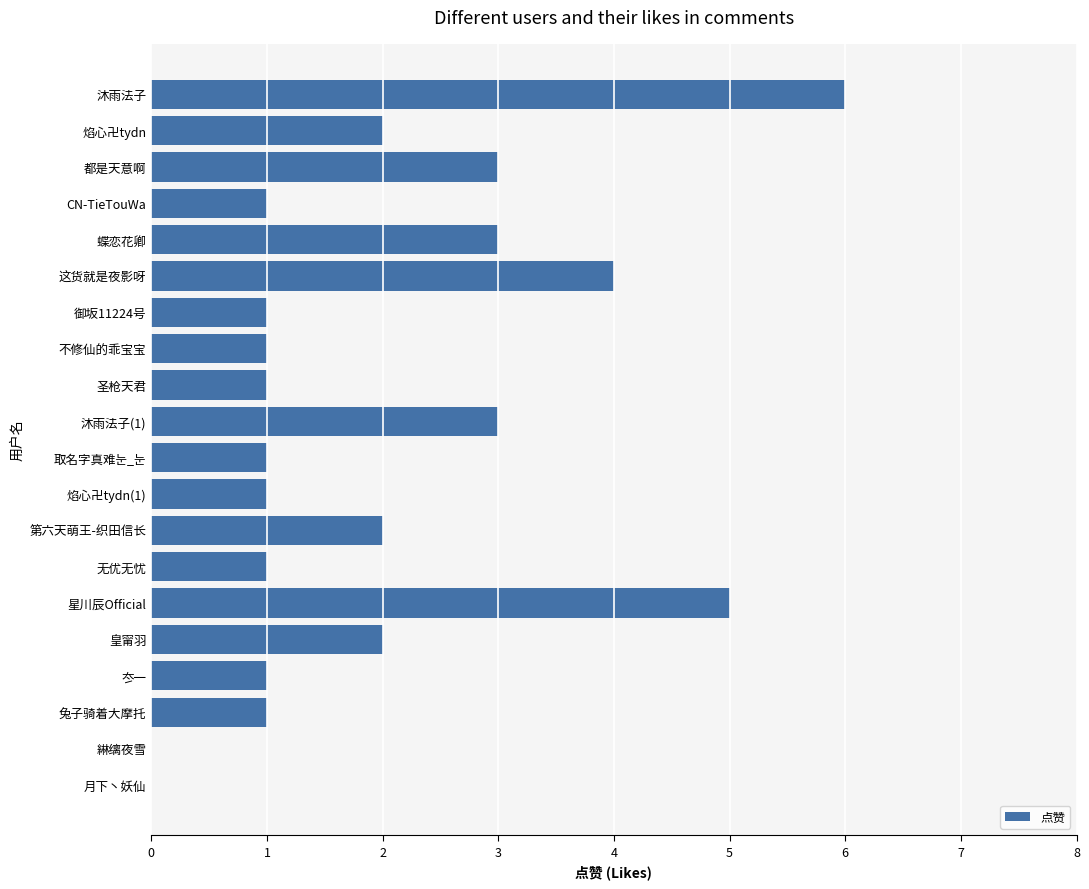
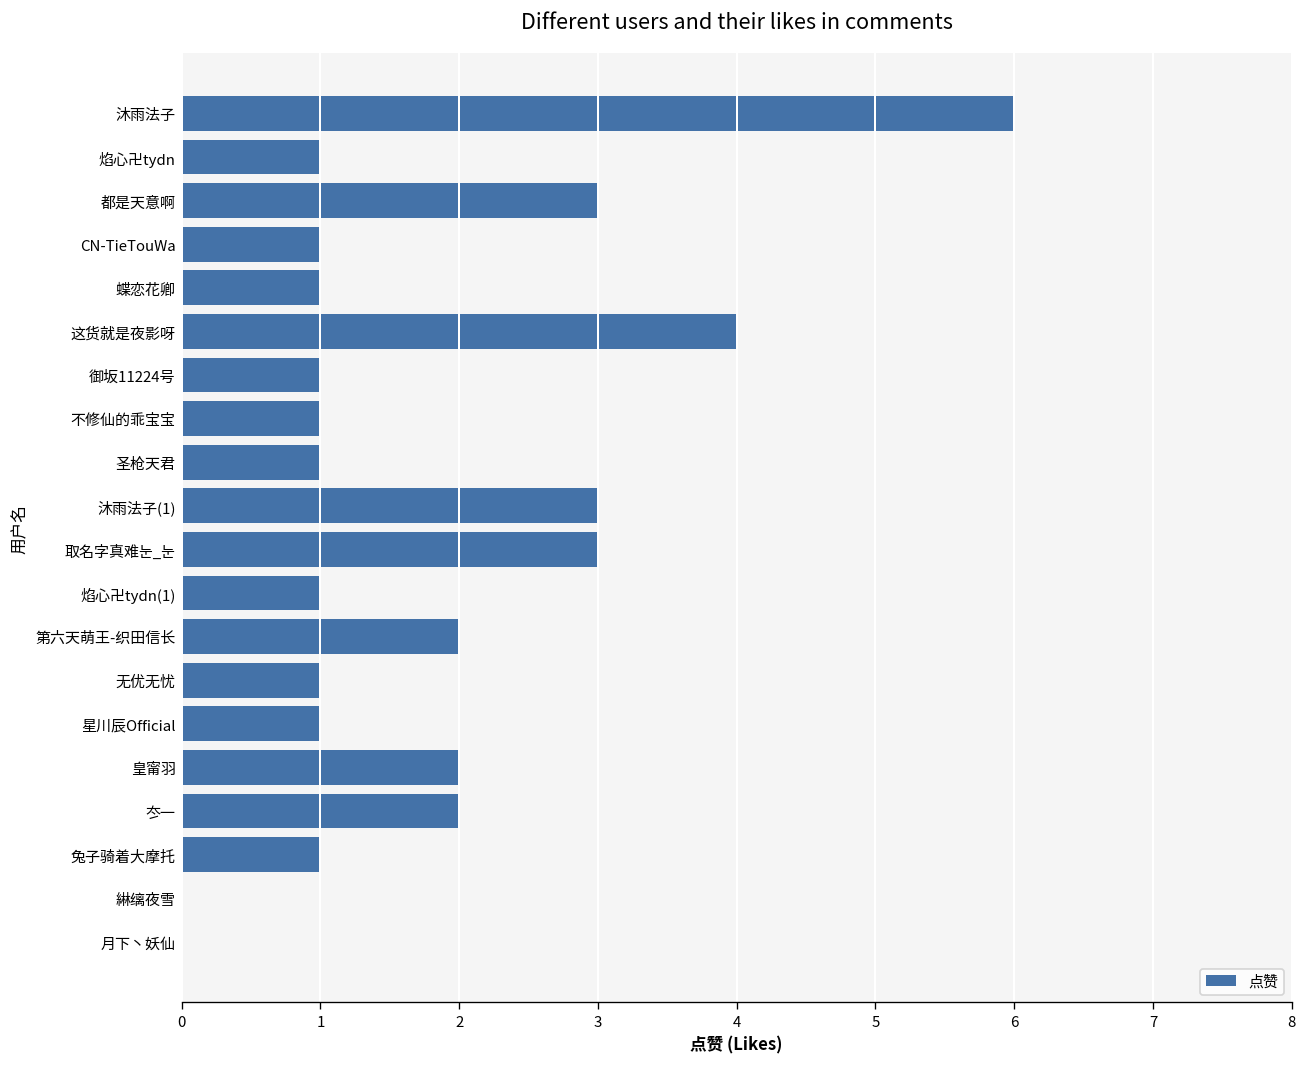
  {
    "沐雨法子": 6,
-   "焰心卍tydn": 2,
+   "焰心卍tydn": 1,
    "都是天意啊": 3,
    "CN-TieTouWa": 1,
-   "蝶恋花卿": 3,
+   "蝶恋花卿": 1,
    "这货就是夜影呀": 4,
    "御坂11224号": 1,
    "不修仙的乖宝宝": 1,
    "圣枪天君": 1,
    "沐雨法子(1)": 3,
-   "取名字真难눈_눈": 1,
+   "取名字真难눈_눈": 3,
    "焰心卍tydn(1)": 1,
    "第六天萌王-织田信长": 2,
    "无优无忧": 1,
-   "星川辰Official": 5,
+   "星川辰Official": 1,
    "皇甯羽": 2,
-   "冭一": 1,
+   "冭一": 2,
    "兔子骑着大摩托": 1,
    "綝缡夜雪": 0,
    "月下丶妖仙": 0
  }
